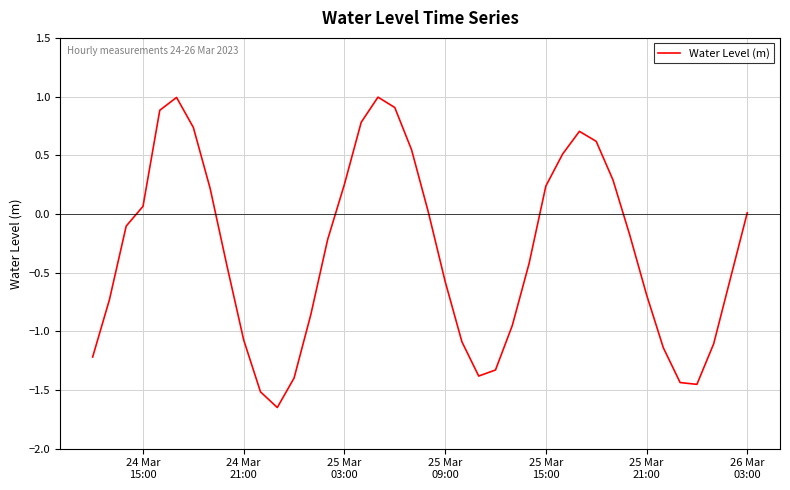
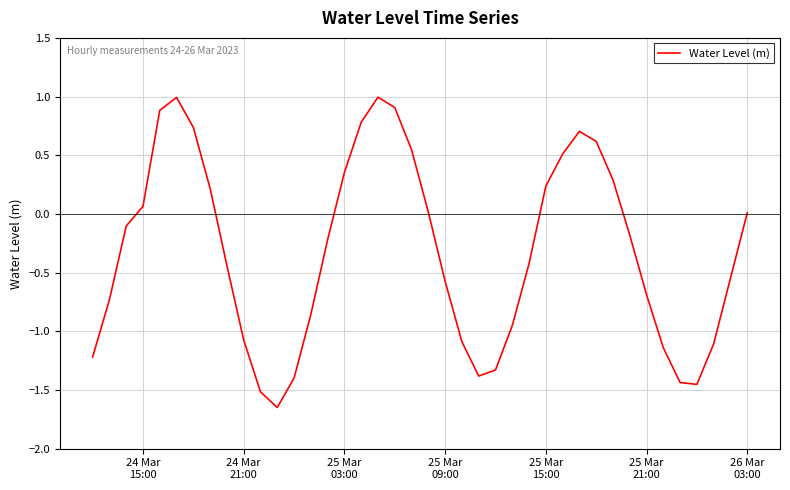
  {
    "24 Mar 15:00": 0.06,
    "24 Mar 21:00": -1.07,
-   "25 Mar 03:00": 0.25,
+   "25 Mar 03:00": 0.35,
    "25 Mar 09:00": -0.57,
    "25 Mar 15:00": 0.24,
    "25 Mar 21:00": -0.69,
    "26 Mar 03:00": 0.01
  }
